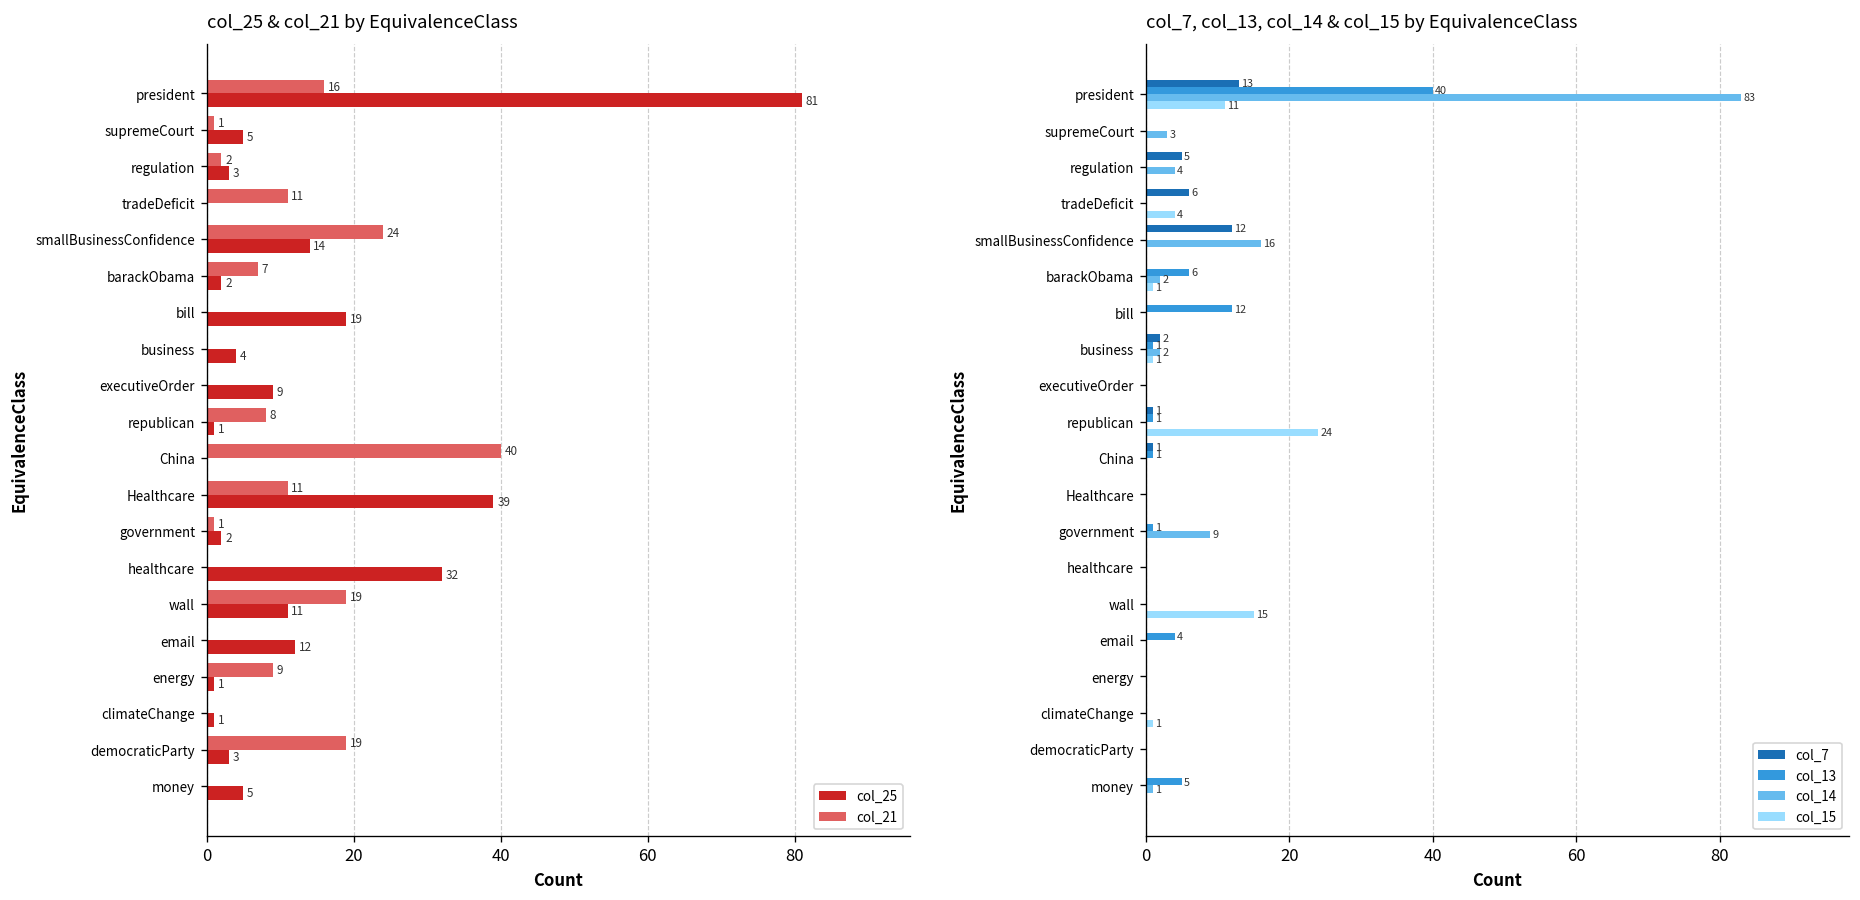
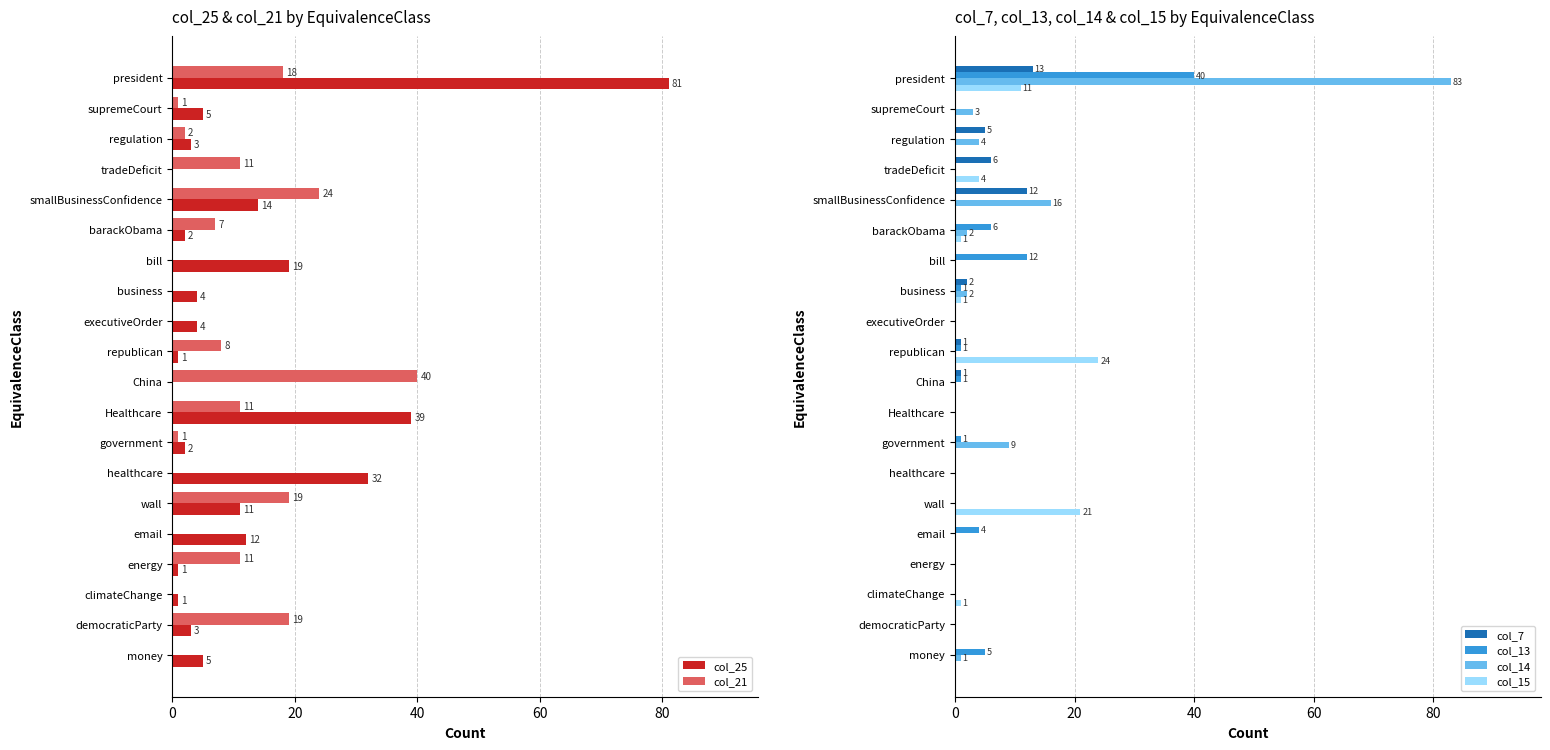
  {
    "col_25 & col_21 by EquivalenceClass": {
      "col_25": {
        "president": 81,
        "supremeCourt": 5,
        "regulation": 3,
        "smallBusinessConfidence": 14,
        "barackObama": 2,
        "bill": 19,
        "business": 4,
-       "executiveOrder": 9,
+       "executiveOrder": 4,
        "republican": 1,
        "Healthcare": 39,
        "government": 2,
        "healthcare": 32,
        "wall": 11,
        "email": 12,
        "energy": 1,
        "climateChange": 1,
        "democraticParty": 3,
        "money": 5
      },
      "col_21": {
-       "president": 16,
+       "president": 18,
        "supremeCourt": 1,
        "regulation": 2,
        "tradeDeficit": 11,
        "smallBusinessConfidence": 24,
        "barackObama": 7,
        "republican": 8,
        "China": 40,
        "Healthcare": 11,
        "government": 1,
        "wall": 19,
-       "energy": 9,
+       "energy": 11,
        "democraticParty": 19
      }
    },
    "col_7, col_13, col_14 & col_15 by EquivalenceClass": {
      "col_7": {
        "president": 13,
        "regulation": 5,
        "tradeDeficit": 6,
        "smallBusinessConfidence": 12,
        "business": 2
      },
      "col_13": {
        "president": 40,
        "barackObama": 6,
        "bill": 12,
        "business": 1,
        "government": 1,
        "email": 4,
        "money": 5
      },
      "col_14": {
        "president": 83,
        "supremeCourt": 3,
        "regulation": 4,
        "smallBusinessConfidence": 16,
        "barackObama": 2,
        "business": 2,
        "government": 9,
        "money": 1
      },
      "col_15": {
        "president": 11,
        "tradeDeficit": 4,
        "barackObama": 1,
        "business": 1,
        "republican": 24,
-       "wall": 15,
+       "wall": 21,
        "climateChange": 1
      }
    }
  }
